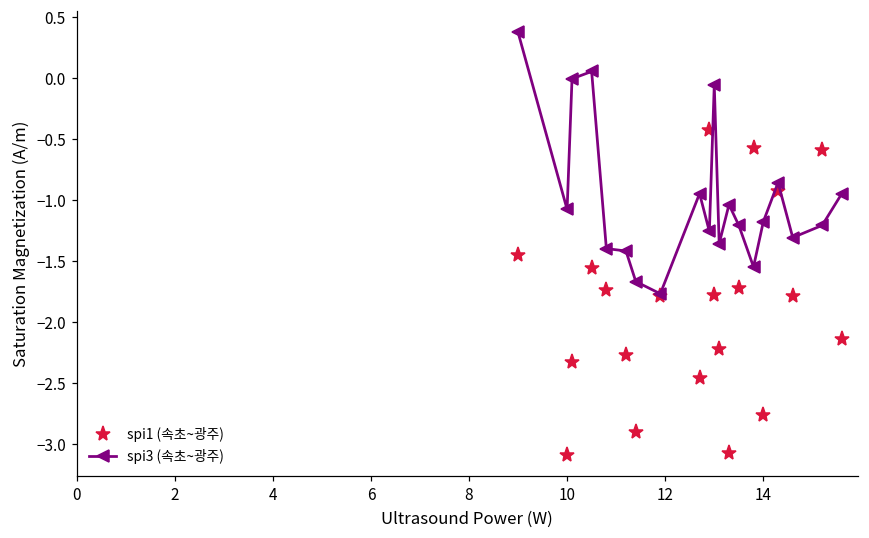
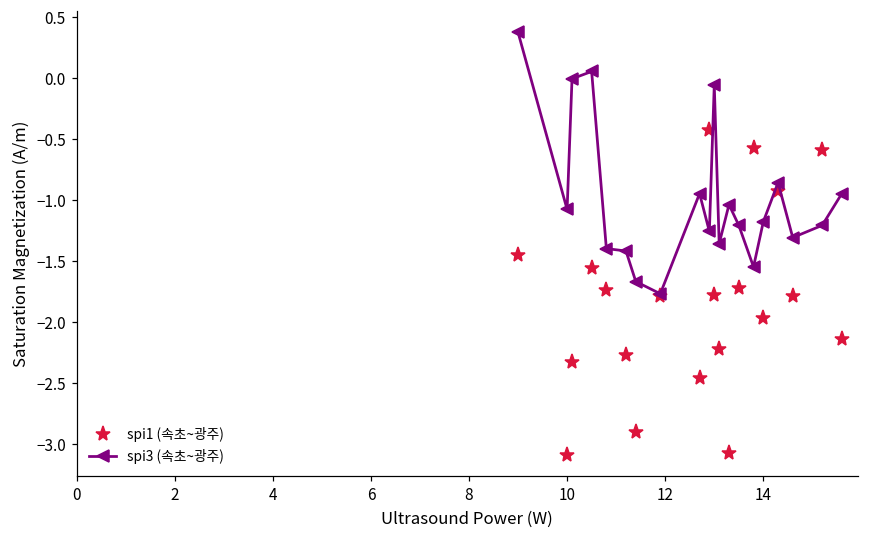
  {
    "spi1 (속초~광주)": {
      "10": -3.09,
-     "14": -2.76
+     "14": -1.97
    },
    "spi3 (속초~광주)": {
      "10": -1.08,
      "14": -1.18
    }
  }
